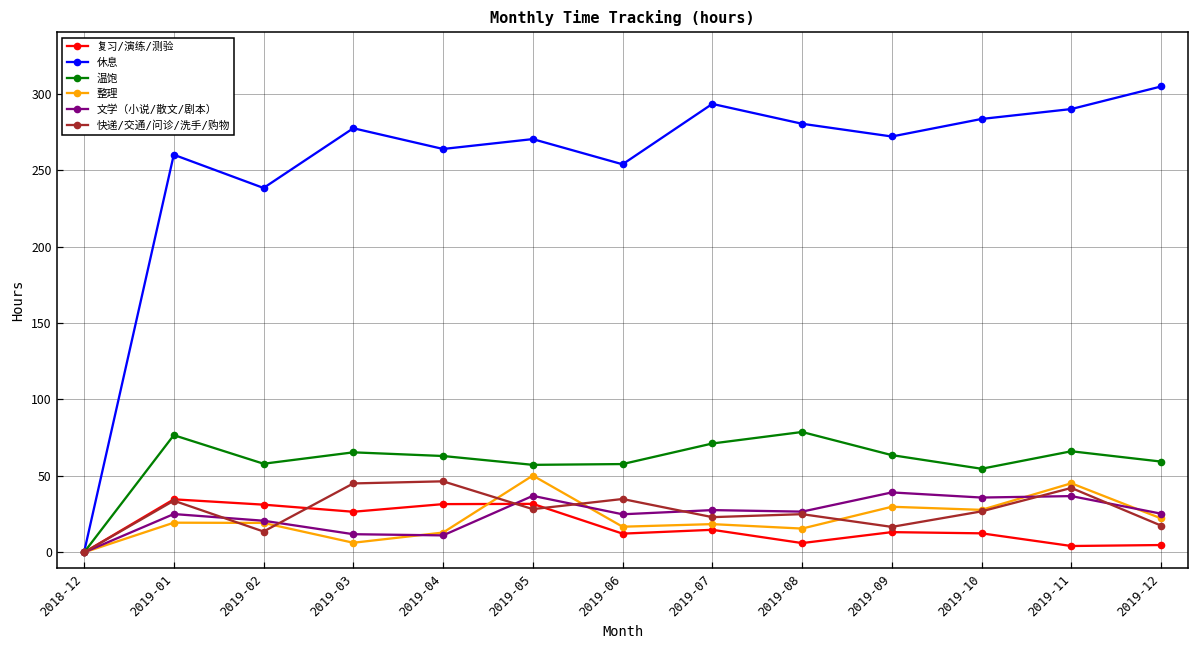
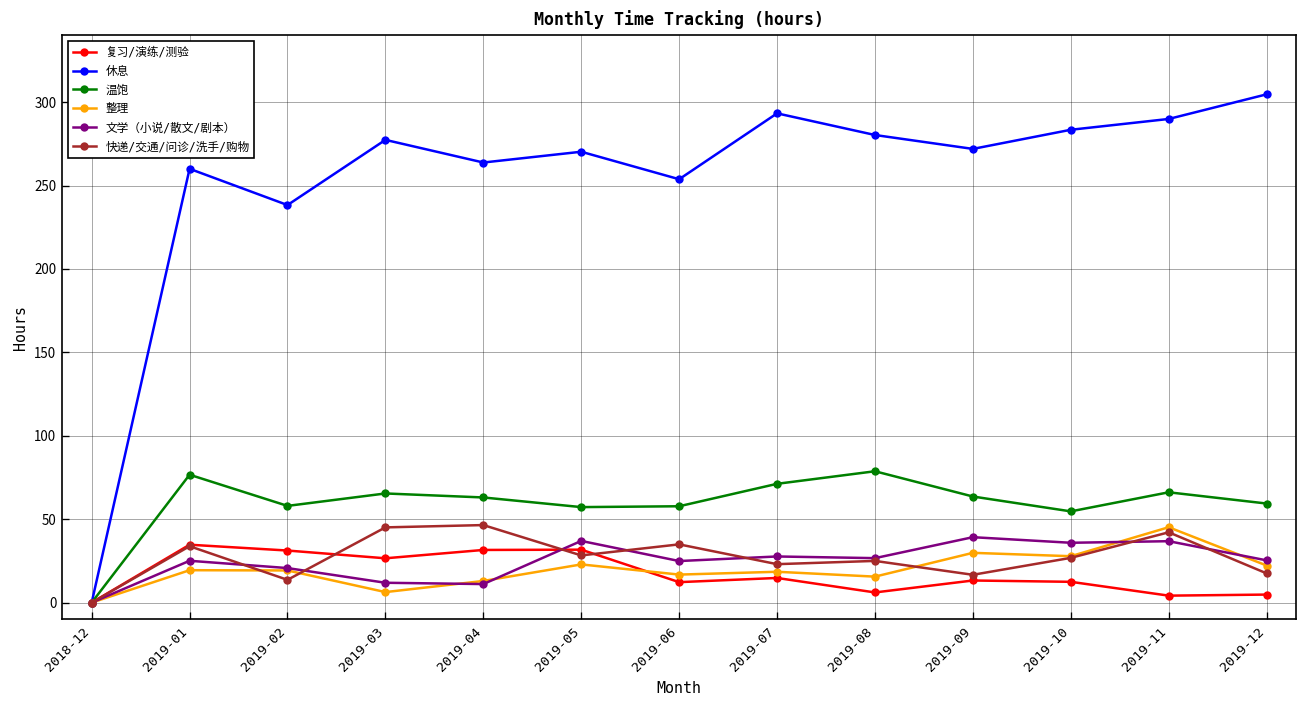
  {
    "复习/演练/测验": {
      "2019-02": 31,
      "2019-03": 27,
      "2019-04": 32,
      "2019-05": 32,
      "2019-06": 12,
      "2019-07": 15,
      "2019-08": 6,
      "2019-09": 13,
      "2019-10": 12,
      "2019-11": 4,
      "2019-12": 5
    },
    "休息": {
      "2019-01": 260,
      "2019-02": 238,
      "2019-03": 277,
      "2019-04": 264,
      "2019-05": 270,
      "2019-06": 254,
      "2019-07": 293,
      "2019-08": 280,
      "2019-09": 272,
      "2019-10": 283,
      "2019-11": 290,
      "2019-12": 305
    },
    "温饱": {
      "2019-01": 77,
      "2019-02": 58,
      "2019-03": 65,
      "2019-04": 63,
      "2019-05": 57,
      "2019-06": 58,
      "2019-07": 71,
      "2019-08": 79,
      "2019-09": 64,
      "2019-10": 55,
      "2019-11": 66,
      "2019-12": 59
    },
    "整理": {
      "2019-01": 19,
      "2019-03": 6,
      "2019-04": 13,
-     "2019-05": 50,
+     "2019-05": 23,
      "2019-06": 17,
      "2019-07": 19,
      "2019-08": 16,
      "2019-09": 30,
      "2019-11": 45,
      "2019-12": 22
    },
    "文学（小说/散文/剧本）": {
      "2019-01": 25,
      "2019-03": 12,
      "2019-04": 11,
      "2019-05": 37,
      "2019-06": 25,
      "2019-07": 28,
      "2019-09": 39,
      "2019-10": 36,
      "2019-11": 37,
      "2019-12": 25
    },
    "快递/交通/问诊/洗手/购物": {
      "2019-02": 14,
      "2019-03": 45,
      "2019-04": 46,
      "2019-05": 28,
      "2019-06": 35,
      "2019-07": 23,
      "2019-09": 17,
      "2019-11": 42,
      "2019-12": 18
    }
  }
